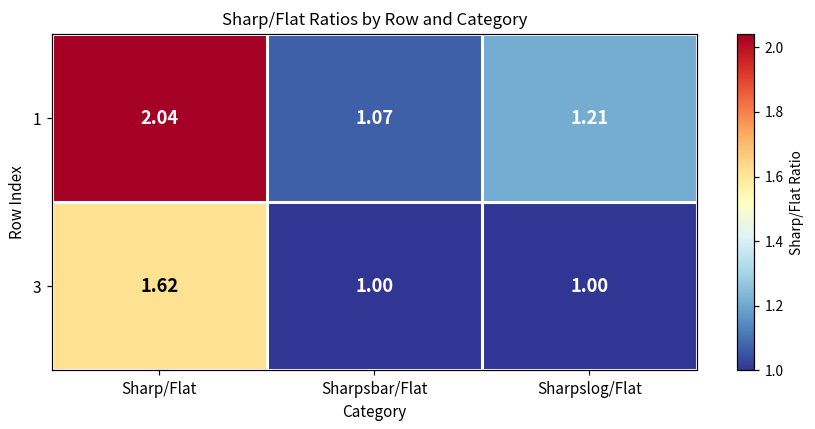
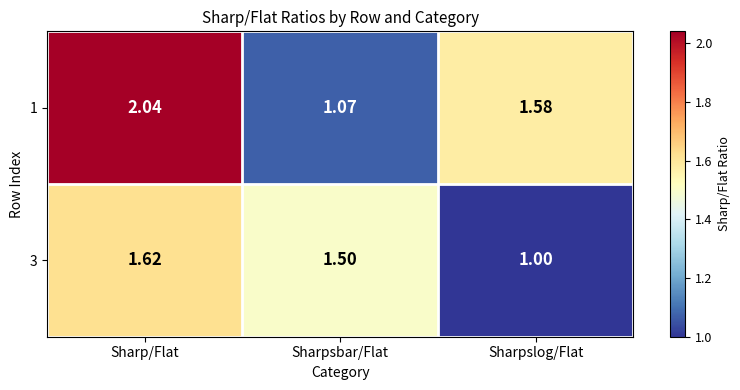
  {
    "1": {
      "Sharp/Flat": 2.04,
      "Sharpsbar/Flat": 1.07,
-     "Sharpslog/Flat": 1.21
+     "Sharpslog/Flat": 1.58
    },
    "3": {
      "Sharp/Flat": 1.62,
-     "Sharpsbar/Flat": 1.00,
+     "Sharpsbar/Flat": 1.50,
      "Sharpslog/Flat": 1.00
    }
  }
